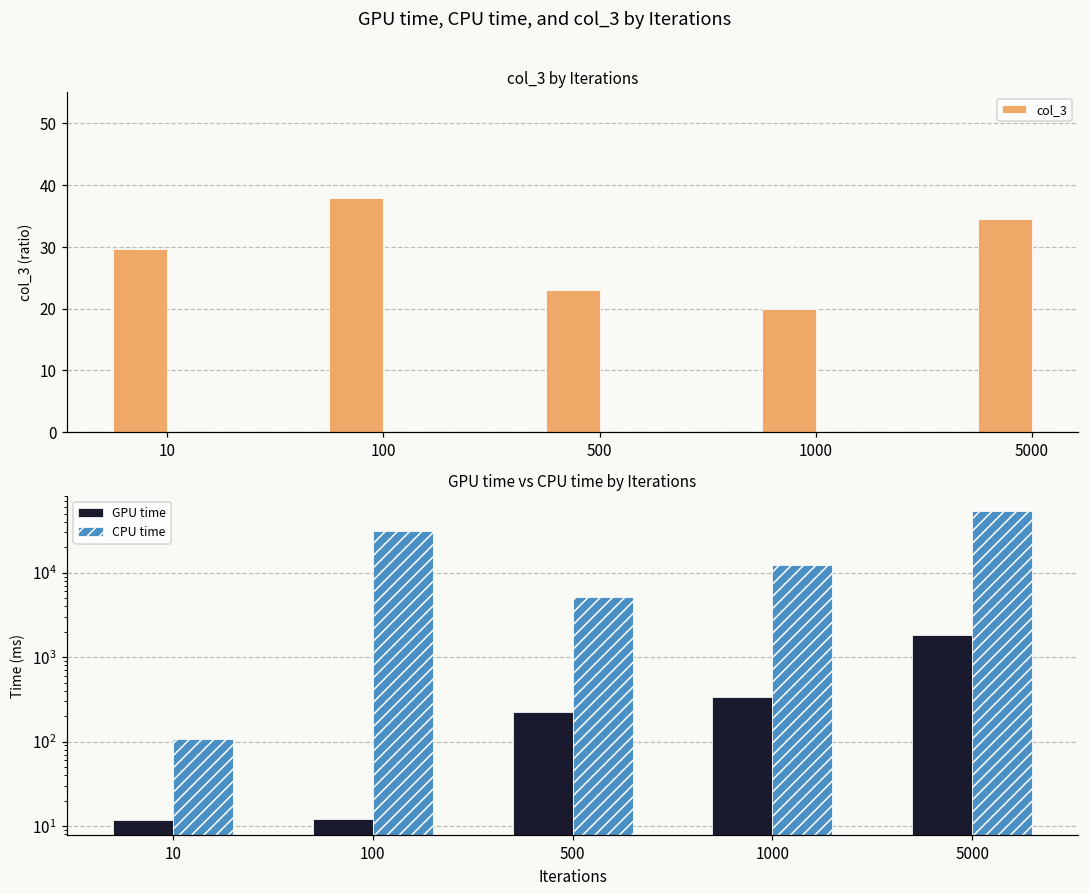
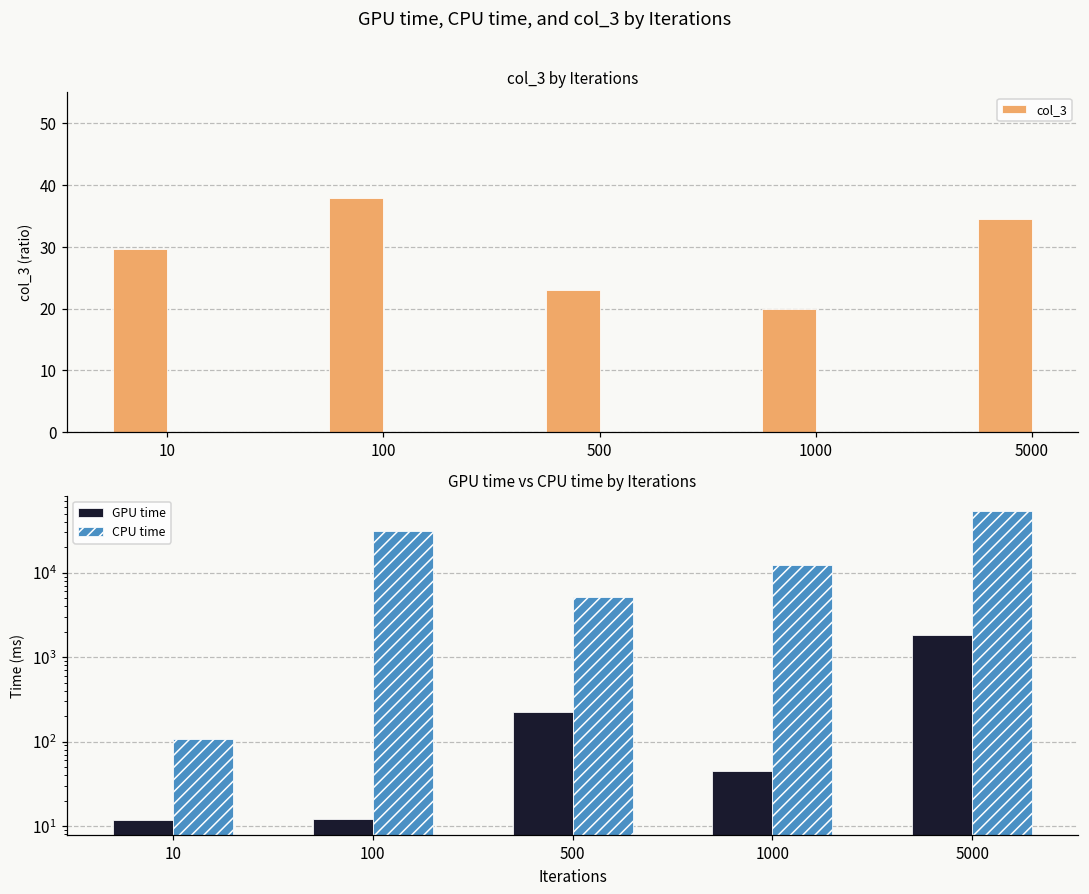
  {
    "col_3 by Iterations": {
      "10": 30,
      "100": 38,
      "500": 23,
      "1000": 20,
      "5000": 34
    },
    "GPU time vs CPU time by Iterations": {
      "GPU time": {
        "10": 12,
        "100": 12,
        "500": 220,
-       "1000": 300,
+       "1000": 40,
        "5000": 1800
      },
      "CPU time": {
        "10": 110,
        "100": 31000,
        "500": 5000,
        "1000": 12000,
        "5000": 50000
      }
    }
  }
